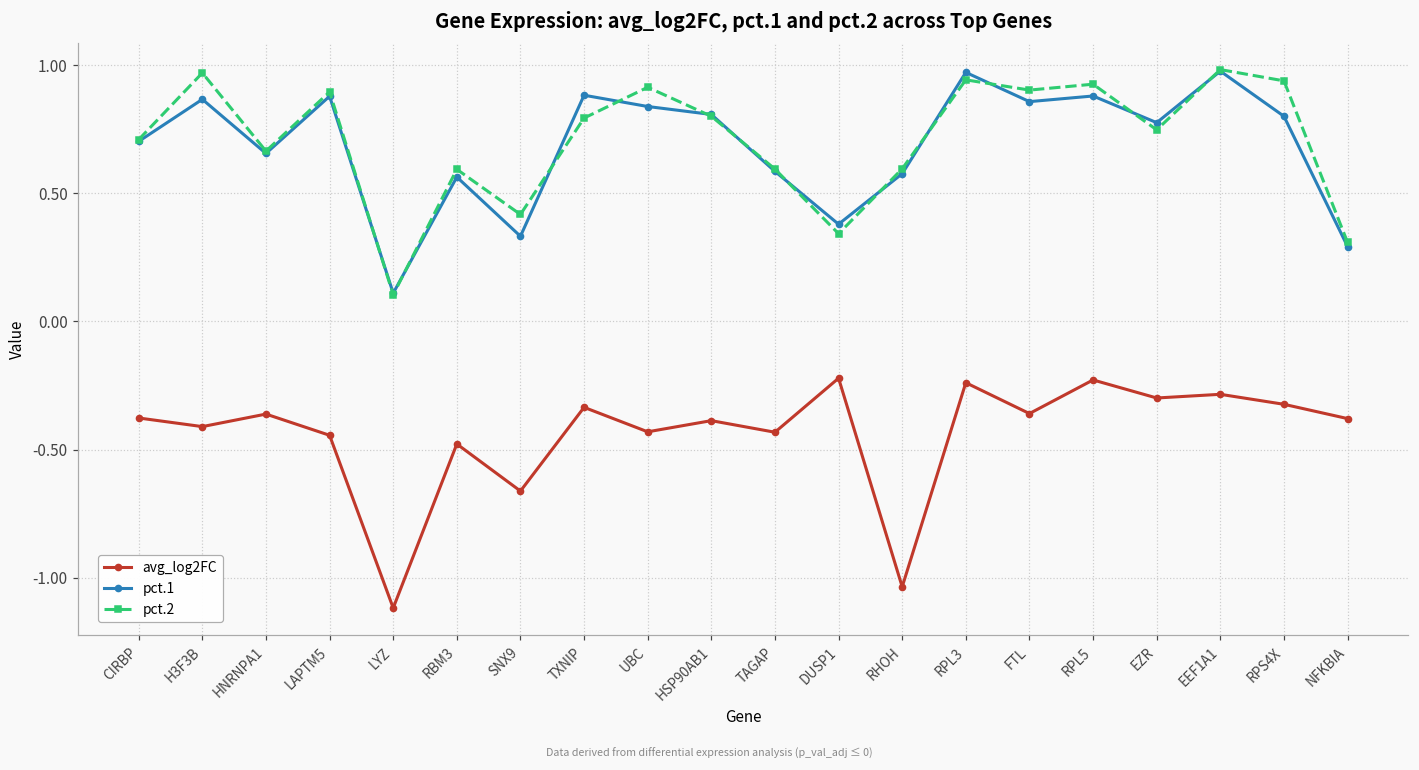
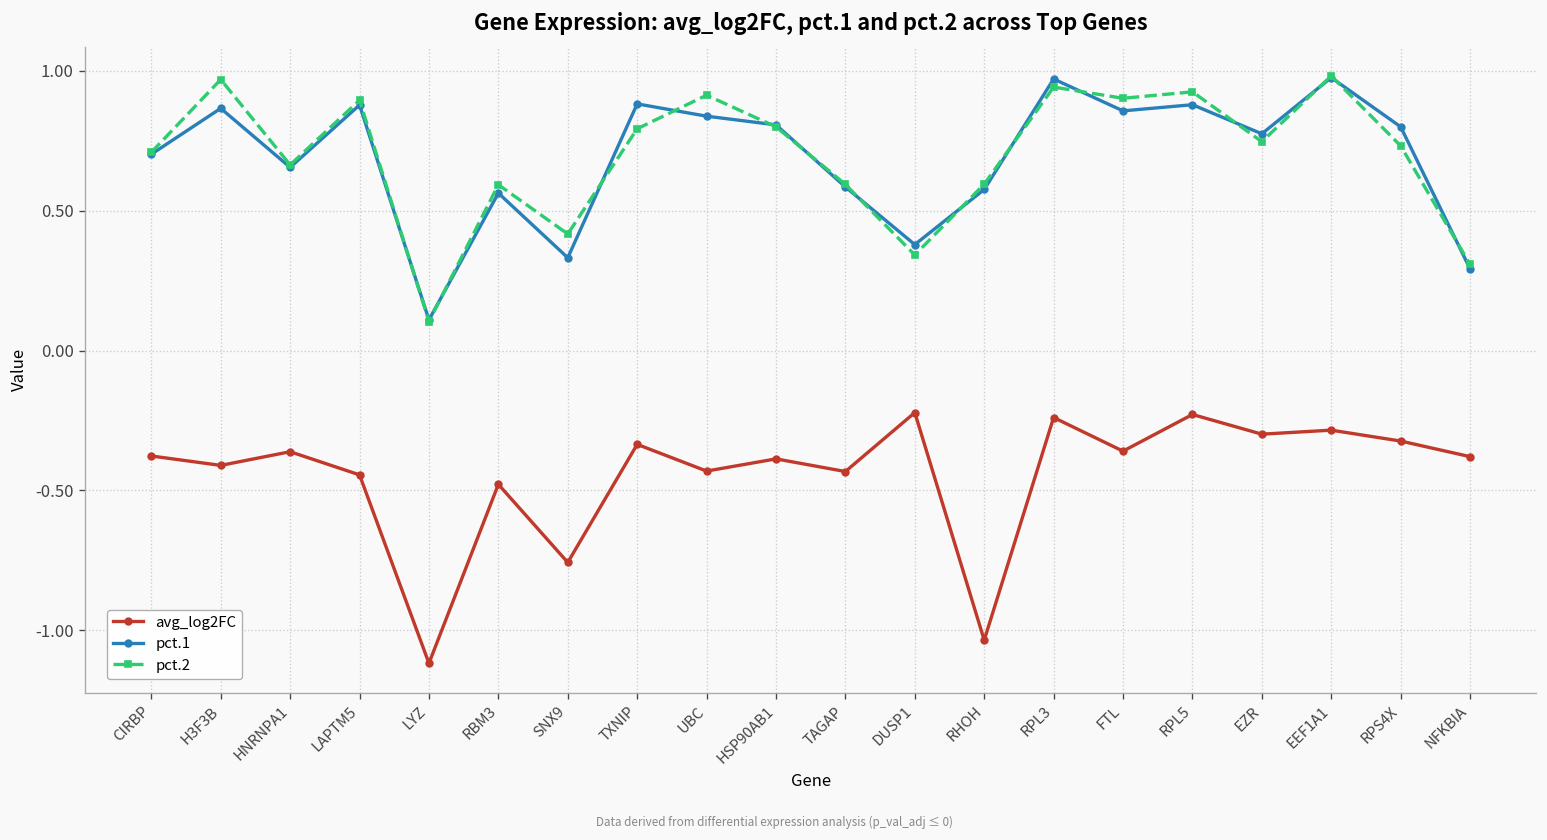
  {
    "avg_log2FC": {
      "CIRBP": -0.38,
      "H3F3B": -0.41,
      "HNRNPA1": -0.36,
      "LAPTM5": -0.44,
      "LYZ": -1.12,
      "RBM3": -0.48,
-     "SNX9": -0.66,
+     "SNX9": -0.76,
      "TXNIP": -0.34,
      "UBC": -0.43,
      "HSP90AB1": -0.39,
      "TAGAP": -0.43,
      "DUSP1": -0.22,
      "RHOH": -1.04,
      "RPL3": -0.24,
      "FTL": -0.36,
      "RPL5": -0.23,
      "EZR": -0.30,
      "EEF1A1": -0.28,
      "RPS4X": -0.32,
      "NFKBIA": -0.38
    },
    "pct.1": {
      "H3F3B": 0.87,
      "LAPTM5": 0.88,
      "RBM3": 0.56,
      "SNX9": 0.33,
      "TXNIP": 0.88,
      "UBC": 0.84,
      "DUSP1": 0.38,
      "RHOH": 0.58,
      "RPL3": 0.97,
      "FTL": 0.86,
      "RPL5": 0.88,
      "EZR": 0.78,
      "RPS4X": 0.80,
      "NFKBIA": 0.29
    },
    "pct.2": {
      "H3F3B": 0.97,
      "LAPTM5": 0.90,
      "RBM3": 0.59,
      "SNX9": 0.42,
      "TXNIP": 0.79,
      "UBC": 0.91,
      "DUSP1": 0.34,
      "RHOH": 0.60,
      "RPL3": 0.94,
      "FTL": 0.90,
      "RPL5": 0.93,
      "EZR": 0.75,
-     "RPS4X": 0.94,
+     "RPS4X": 0.73,
      "NFKBIA": 0.31
    }
  }
